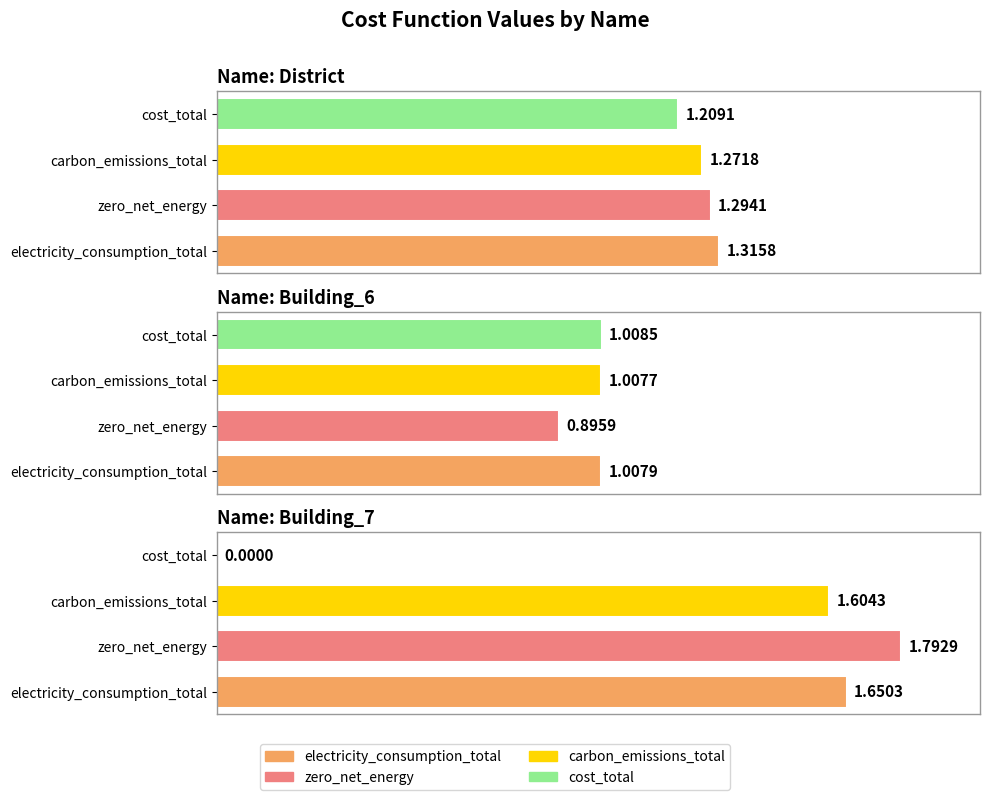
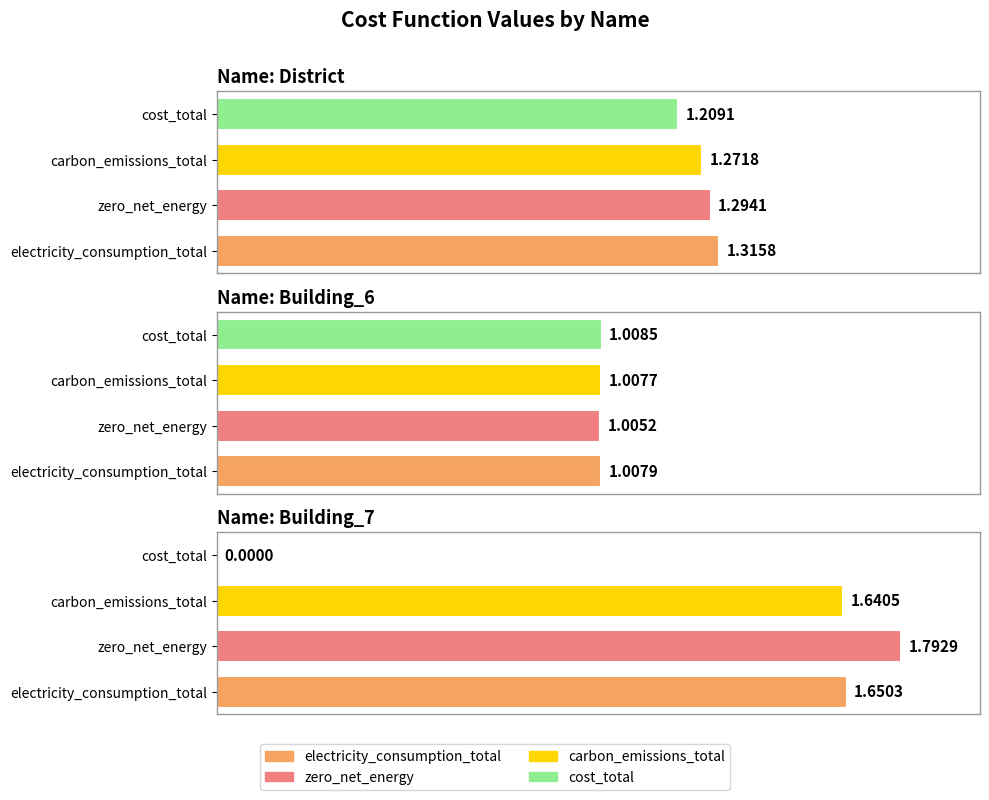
  {
    "Name: District": {
      "cost_total": 1.2091,
      "carbon_emissions_total": 1.2718,
      "zero_net_energy": 1.2941,
      "electricity_consumption_total": 1.3158
    },
    "Name: Building_6": {
      "cost_total": 1.0085,
      "carbon_emissions_total": 1.0077,
-     "zero_net_energy": 0.8959,
+     "zero_net_energy": 1.0052,
      "electricity_consumption_total": 1.0079
    },
    "Name: Building_7": {
      "cost_total": 0.0000,
-     "carbon_emissions_total": 1.6043,
+     "carbon_emissions_total": 1.6405,
      "zero_net_energy": 1.7929,
      "electricity_consumption_total": 1.6503
    }
  }
